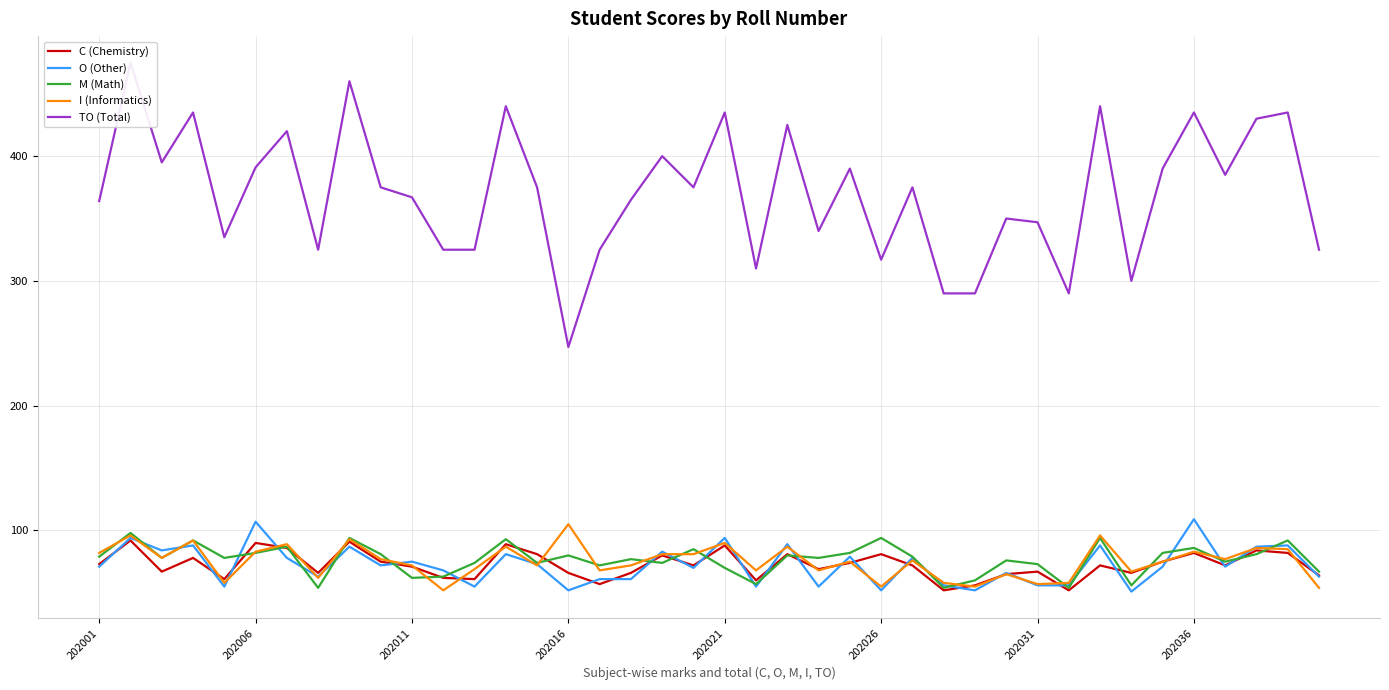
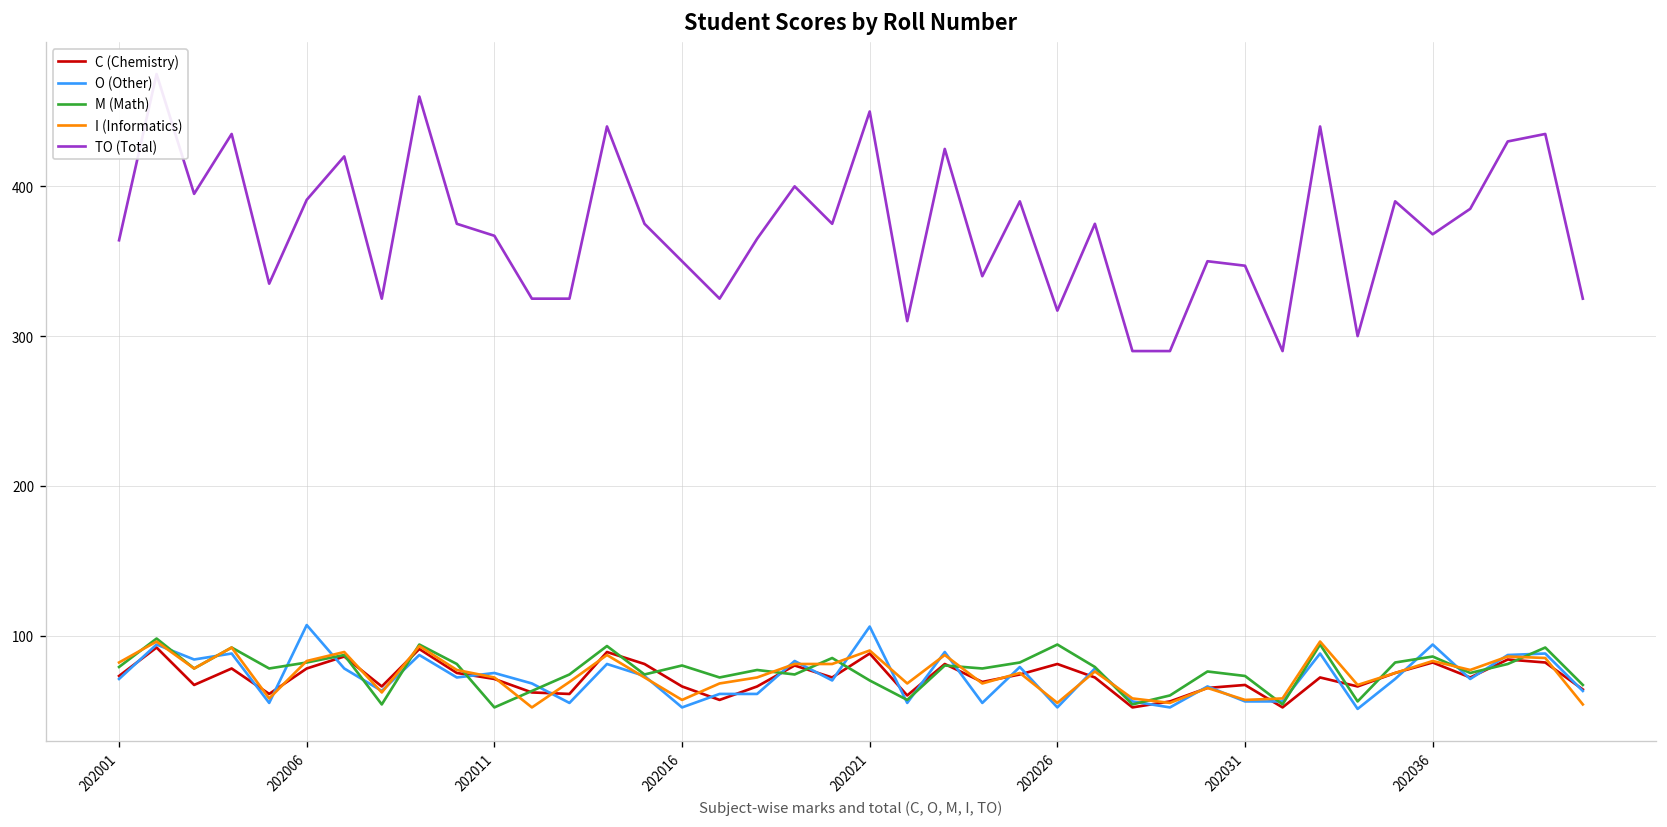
  {
    "C (Chemistry)": {
-     "202006": 90,
+     "202006": 78,
      "202016": 66,
      "202026": 81,
      "202031": 67
    },
    "O (Other)": {
      "202006": 107,
      "202011": 75,
      "202016": 52,
-     "202021": 94,
+     "202021": 106,
      "202026": 52,
-     "202036": 109
+     "202036": 94
    },
    "M (Math)": {
      "202001": 79,
-     "202011": 62,
+     "202011": 52,
      "202016": 80,
      "202021": 70,
      "202026": 94,
      "202031": 73,
      "202036": 86
    },
    "I (Informatics)": {
      "202001": 82,
-     "202016": 105,
+     "202016": 57,
      "202026": 55
    },
    "TO (Total)": {
      "202001": 364,
      "202006": 391,
      "202011": 367,
-     "202016": 247,
-     "202021": 435,
+     "202016": 350,
+     "202021": 450,
      "202026": 317,
      "202031": 347,
-     "202036": 435
+     "202036": 368
    }
  }
